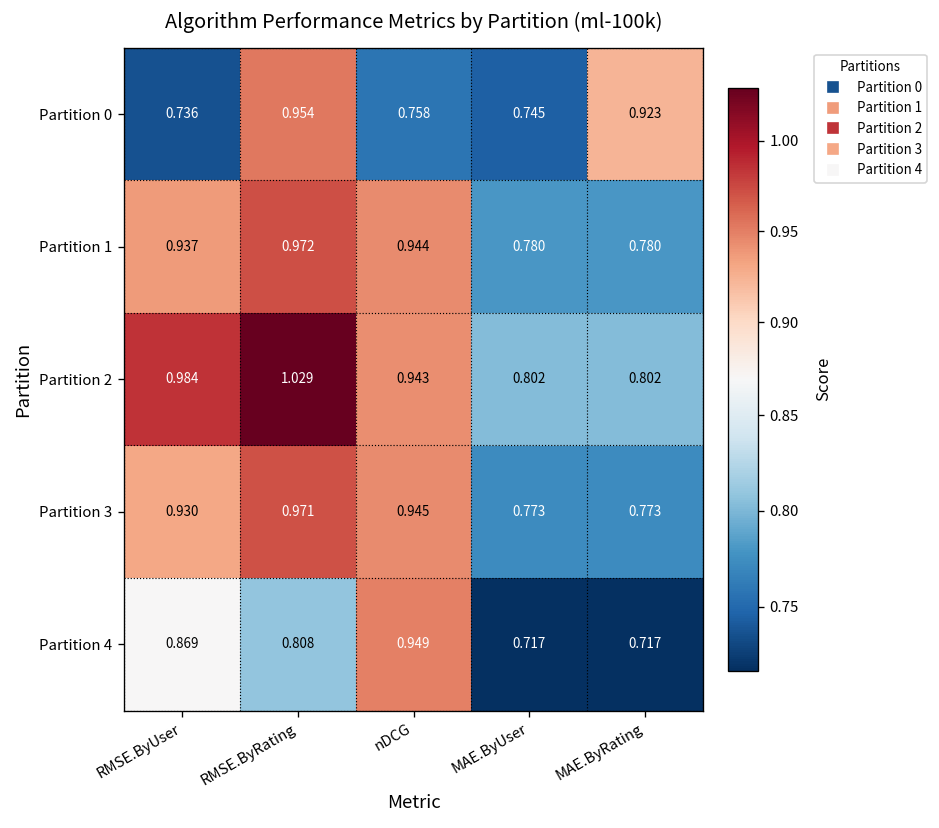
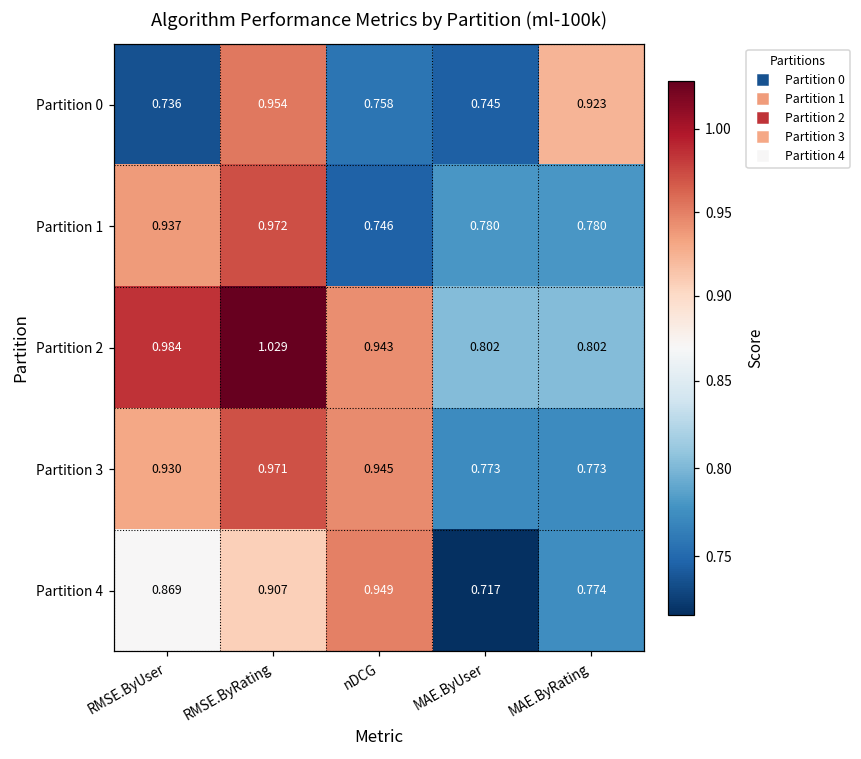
  {
    "Partition 0": {
      "RMSE.ByUser": 0.736,
      "RMSE.ByRating": 0.954,
      "nDCG": 0.758,
      "MAE.ByUser": 0.745,
      "MAE.ByRating": 0.923
    },
    "Partition 1": {
      "RMSE.ByUser": 0.937,
      "RMSE.ByRating": 0.972,
-     "nDCG": 0.944,
+     "nDCG": 0.746,
      "MAE.ByUser": 0.780,
      "MAE.ByRating": 0.780
    },
    "Partition 2": {
      "RMSE.ByUser": 0.984,
      "RMSE.ByRating": 1.029,
      "nDCG": 0.943,
      "MAE.ByUser": 0.802,
      "MAE.ByRating": 0.802
    },
    "Partition 3": {
      "RMSE.ByUser": 0.930,
      "RMSE.ByRating": 0.971,
      "nDCG": 0.945,
      "MAE.ByUser": 0.773,
      "MAE.ByRating": 0.773
    },
    "Partition 4": {
      "RMSE.ByUser": 0.869,
-     "RMSE.ByRating": 0.808,
+     "RMSE.ByRating": 0.907,
      "nDCG": 0.949,
      "MAE.ByUser": 0.717,
-     "MAE.ByRating": 0.717
+     "MAE.ByRating": 0.774
    }
  }
